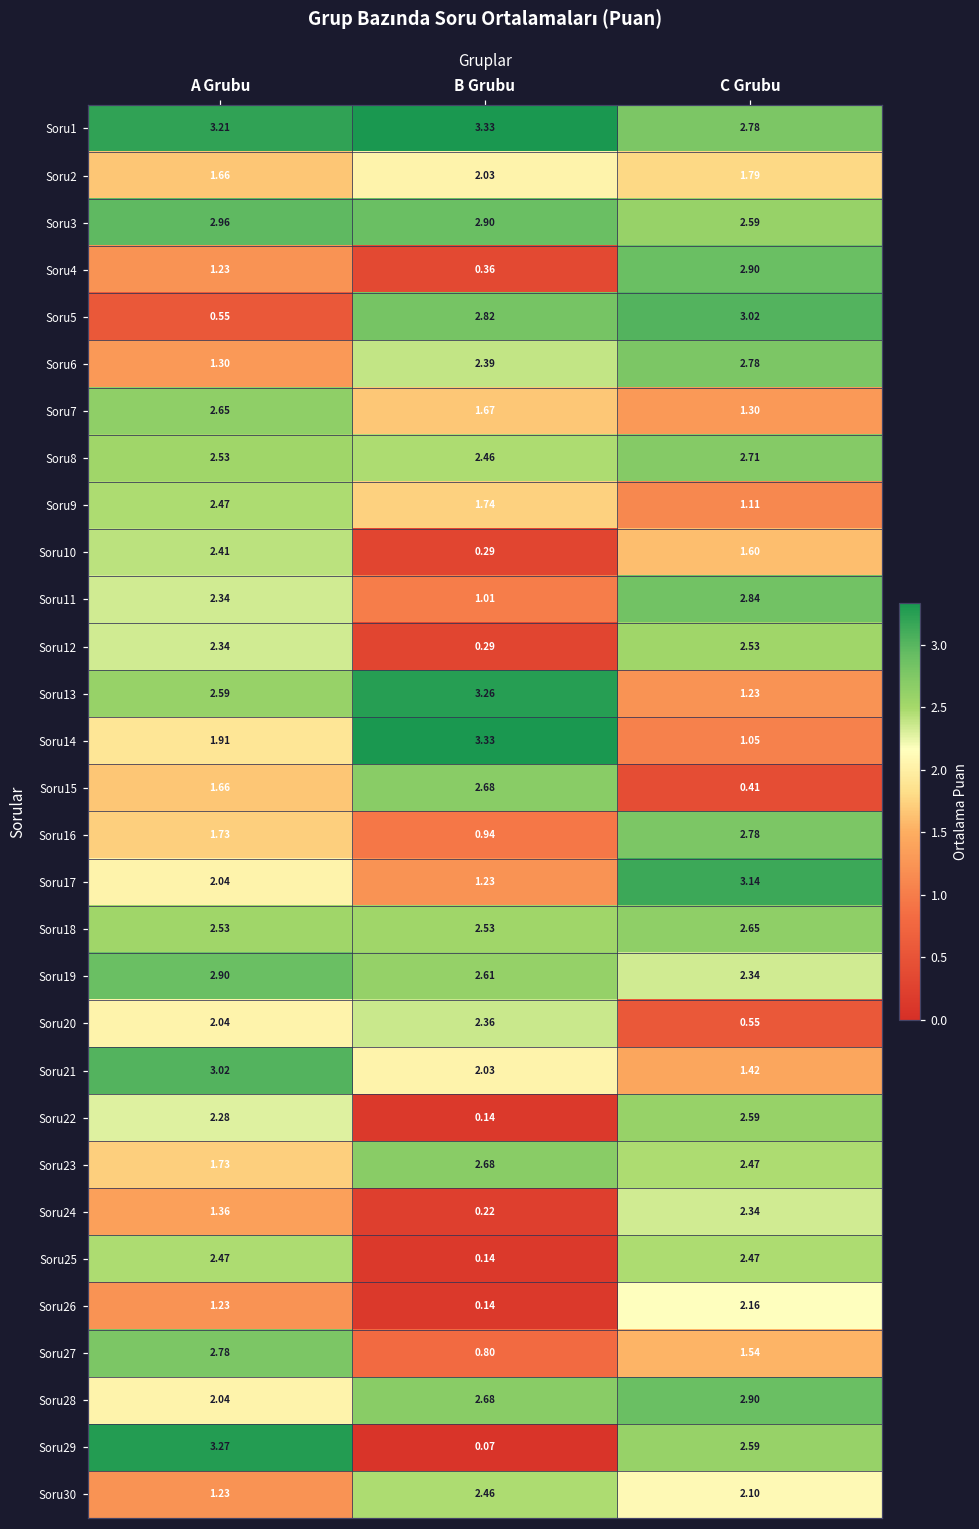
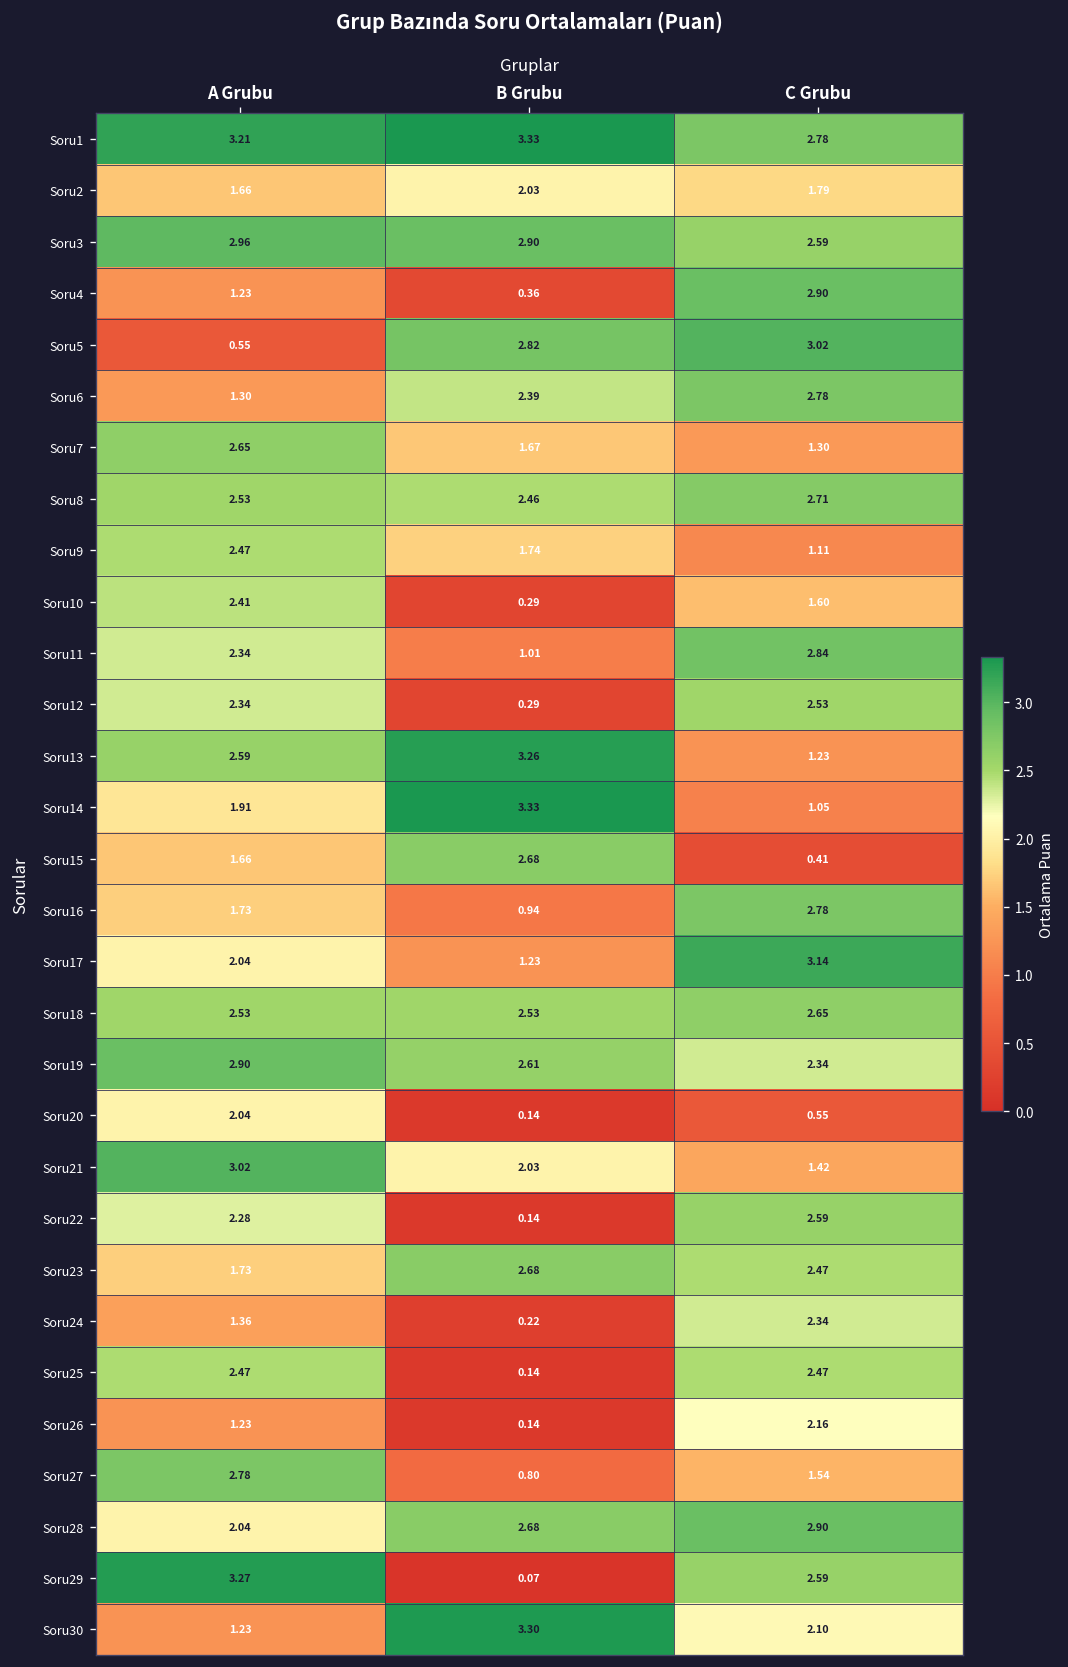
  {
    "Soru1": {
      "A Grubu": 3.21,
      "B Grubu": 3.33,
      "C Grubu": 2.78
    },
    "Soru2": {
      "A Grubu": 1.66,
      "B Grubu": 2.03,
      "C Grubu": 1.79
    },
    "Soru3": {
      "A Grubu": 2.96,
      "B Grubu": 2.90,
      "C Grubu": 2.59
    },
    "Soru4": {
      "A Grubu": 1.23,
      "B Grubu": 0.36,
      "C Grubu": 2.90
    },
    "Soru5": {
      "A Grubu": 0.55,
      "B Grubu": 2.82,
      "C Grubu": 3.02
    },
    "Soru6": {
      "A Grubu": 1.30,
      "B Grubu": 2.39,
      "C Grubu": 2.78
    },
    "Soru7": {
      "A Grubu": 2.65,
      "B Grubu": 1.67,
      "C Grubu": 1.30
    },
    "Soru8": {
      "A Grubu": 2.53,
      "B Grubu": 2.46,
      "C Grubu": 2.71
    },
    "Soru9": {
      "A Grubu": 2.47,
      "B Grubu": 1.74,
      "C Grubu": 1.11
    },
    "Soru10": {
      "A Grubu": 2.41,
      "B Grubu": 0.29,
      "C Grubu": 1.60
    },
    "Soru11": {
      "A Grubu": 2.34,
      "B Grubu": 1.01,
      "C Grubu": 2.84
    },
    "Soru12": {
      "A Grubu": 2.34,
      "B Grubu": 0.29,
      "C Grubu": 2.53
    },
    "Soru13": {
      "A Grubu": 2.59,
      "B Grubu": 3.26,
      "C Grubu": 1.23
    },
    "Soru14": {
      "A Grubu": 1.91,
      "B Grubu": 3.33,
      "C Grubu": 1.05
    },
    "Soru15": {
      "A Grubu": 1.66,
      "B Grubu": 2.68,
      "C Grubu": 0.41
    },
    "Soru16": {
      "A Grubu": 1.73,
      "B Grubu": 0.94,
      "C Grubu": 2.78
    },
    "Soru17": {
      "A Grubu": 2.04,
      "B Grubu": 1.23,
      "C Grubu": 3.14
    },
    "Soru18": {
      "A Grubu": 2.53,
      "B Grubu": 2.53,
      "C Grubu": 2.65
    },
    "Soru19": {
      "A Grubu": 2.90,
      "B Grubu": 2.61,
      "C Grubu": 2.34
    },
    "Soru20": {
      "A Grubu": 2.04,
-     "B Grubu": 2.36,
+     "B Grubu": 0.14,
      "C Grubu": 0.55
    },
    "Soru21": {
      "A Grubu": 3.02,
      "B Grubu": 2.03,
      "C Grubu": 1.42
    },
    "Soru22": {
      "A Grubu": 2.28,
      "B Grubu": 0.14,
      "C Grubu": 2.59
    },
    "Soru23": {
      "A Grubu": 1.73,
      "B Grubu": 2.68,
      "C Grubu": 2.47
    },
    "Soru24": {
      "A Grubu": 1.36,
      "B Grubu": 0.22,
      "C Grubu": 2.34
    },
    "Soru25": {
      "A Grubu": 2.47,
      "B Grubu": 0.14,
      "C Grubu": 2.47
    },
    "Soru26": {
      "A Grubu": 1.23,
      "B Grubu": 0.14,
      "C Grubu": 2.16
    },
    "Soru27": {
      "A Grubu": 2.78,
      "B Grubu": 0.80,
      "C Grubu": 1.54
    },
    "Soru28": {
      "A Grubu": 2.04,
      "B Grubu": 2.68,
      "C Grubu": 2.90
    },
    "Soru29": {
      "A Grubu": 3.27,
      "B Grubu": 0.07,
      "C Grubu": 2.59
    },
    "Soru30": {
      "A Grubu": 1.23,
-     "B Grubu": 2.46,
+     "B Grubu": 3.30,
      "C Grubu": 2.10
    }
  }
